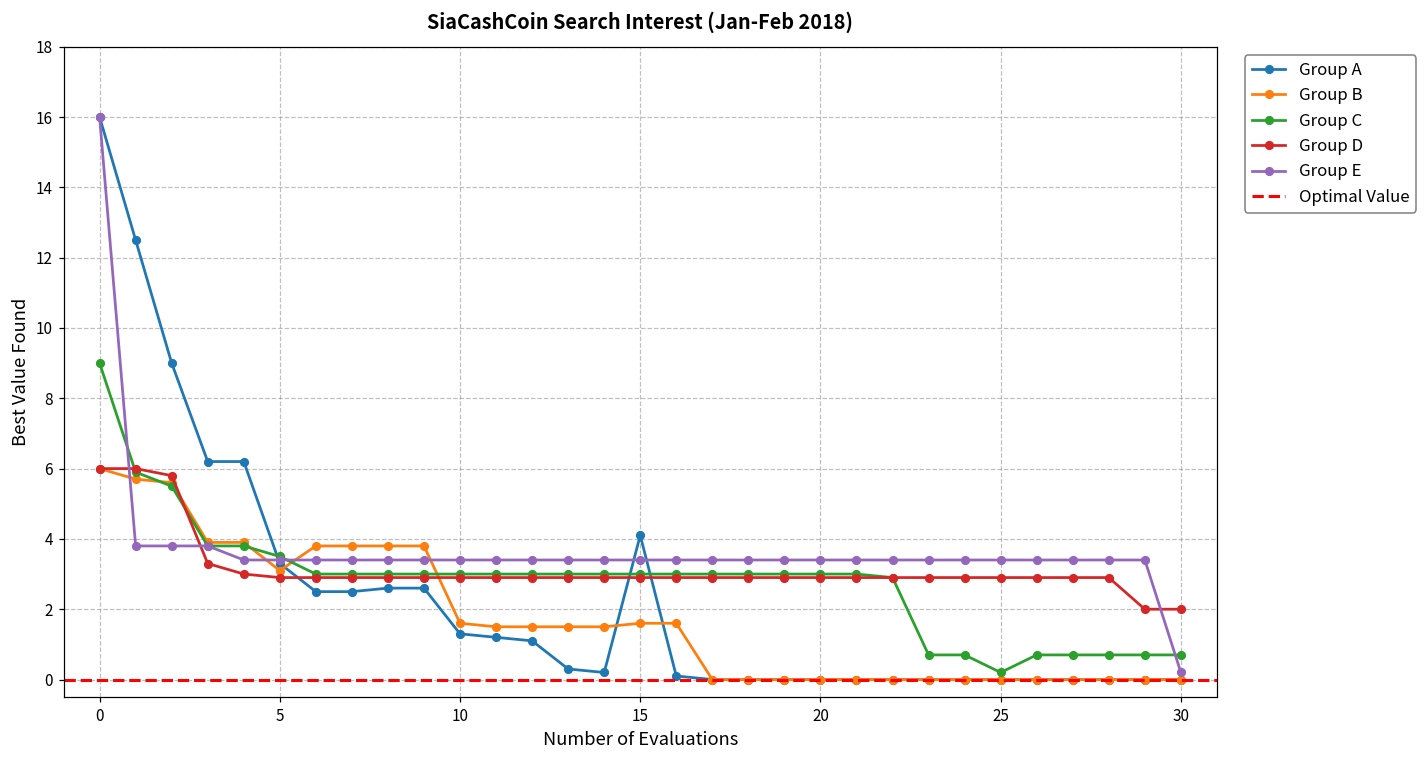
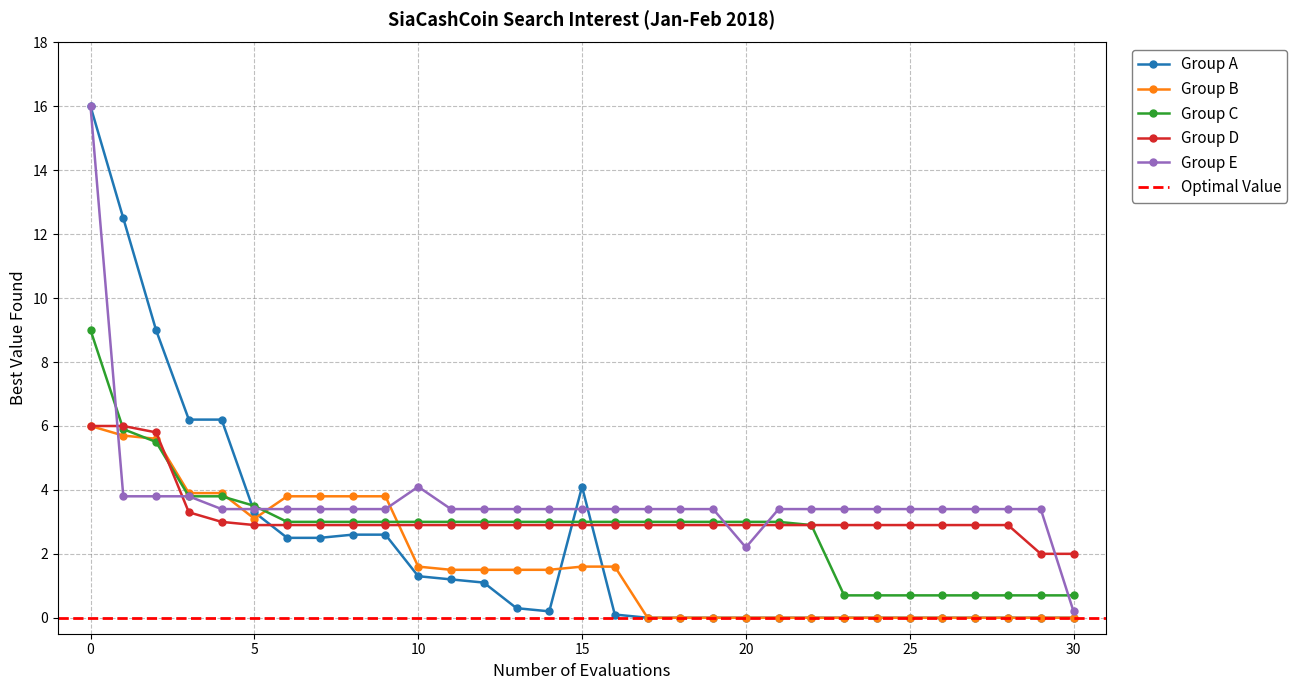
  {
    "Group A": {
      "5": 3.3,
      "10": 1.3,
      "15": 4.1
    },
    "Group B": {
      "5": 3.1,
      "10": 1.6,
      "15": 1.6
    },
    "Group C": {
      "0": 9.0,
      "5": 3.5,
      "10": 3.0,
      "15": 3.0,
      "20": 3.0,
-     "25": 0.2,
+     "25": 0.7,
      "30": 0.7
    },
    "Group D": {
      "5": 2.9,
      "10": 2.9,
      "15": 2.9,
      "20": 2.9,
      "25": 2.9,
      "30": 2.0
    },
    "Group E": {
      "5": 3.4,
-     "10": 3.4,
+     "10": 4.1,
      "15": 3.4,
-     "20": 3.4,
+     "20": 2.2,
      "25": 3.4,
      "30": 0.2
    }
  }
